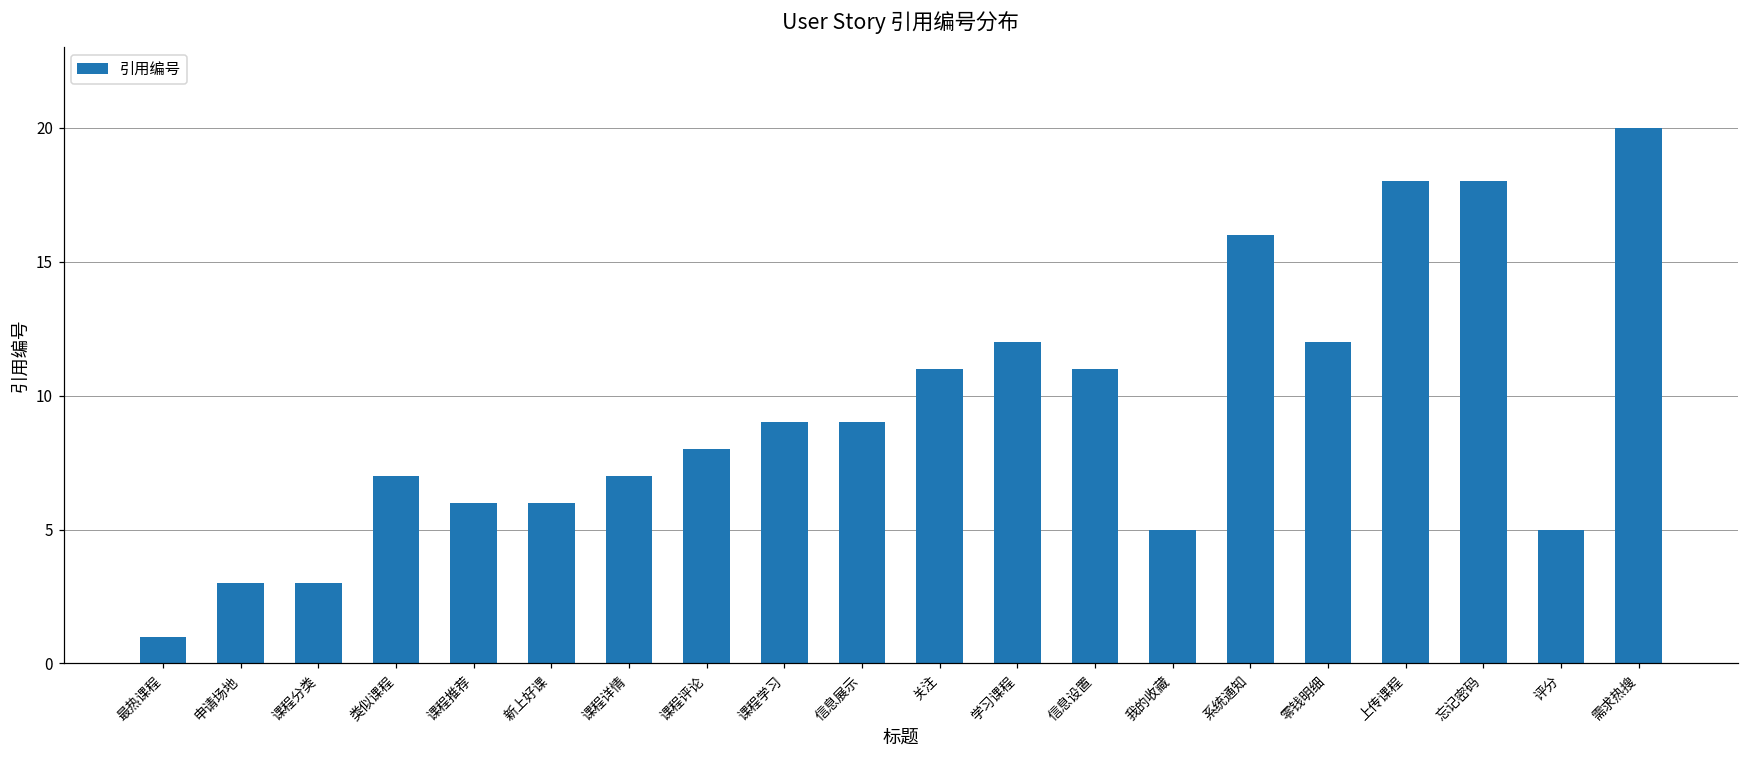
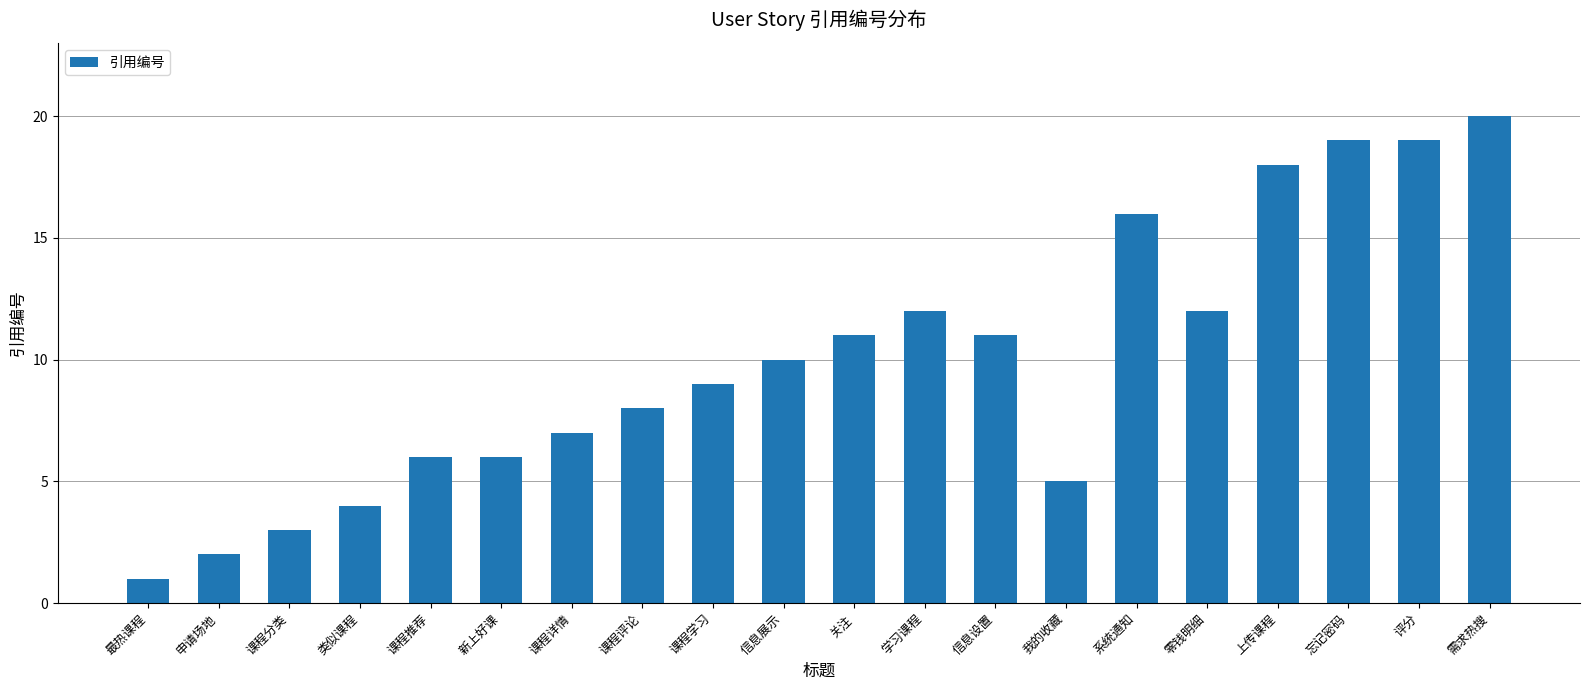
  {
    "最热课程": 1,
-   "申请场地": 3,
+   "申请场地": 2,
    "课程分类": 3,
-   "类似课程": 7,
+   "类似课程": 4,
    "课程推荐": 6,
    "新上好课": 6,
    "课程详情": 7,
    "课程评论": 8,
    "课程学习": 9,
-   "信息展示": 9,
+   "信息展示": 10,
    "关注": 11,
    "学习课程": 12,
    "信息设置": 11,
    "我的收藏": 5,
    "系统通知": 16,
    "零钱明细": 12,
    "上传课程": 18,
-   "忘记密码": 18,
-   "评分": 5,
+   "忘记密码": 19,
+   "评分": 19,
    "需求热搜": 20
  }
